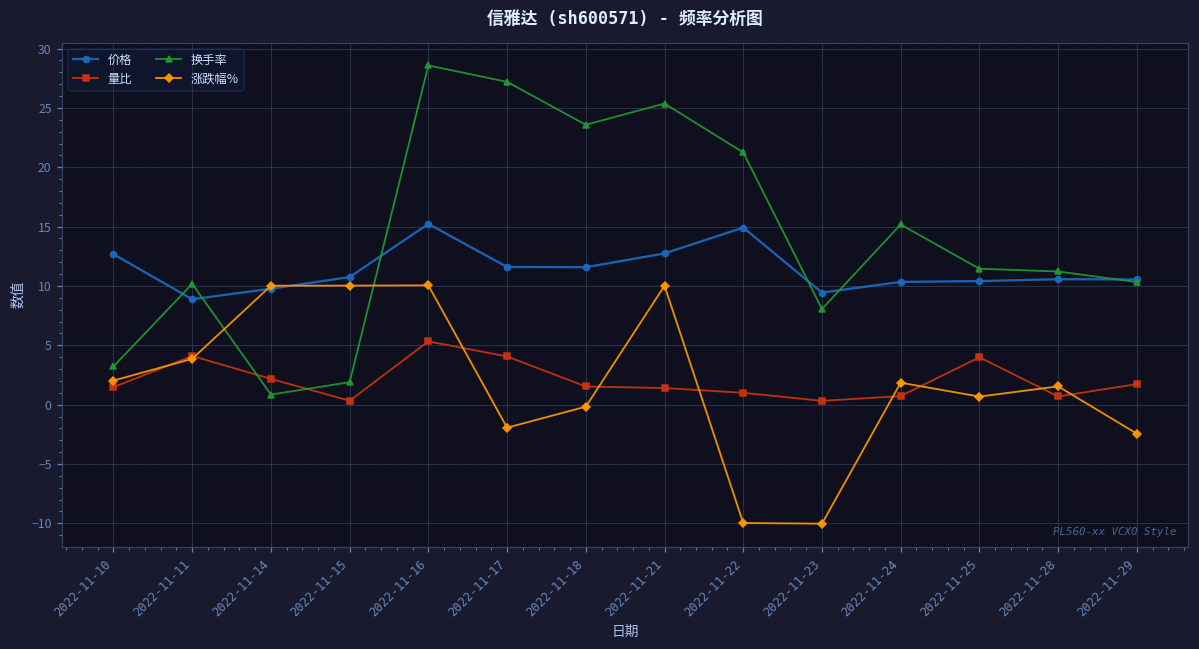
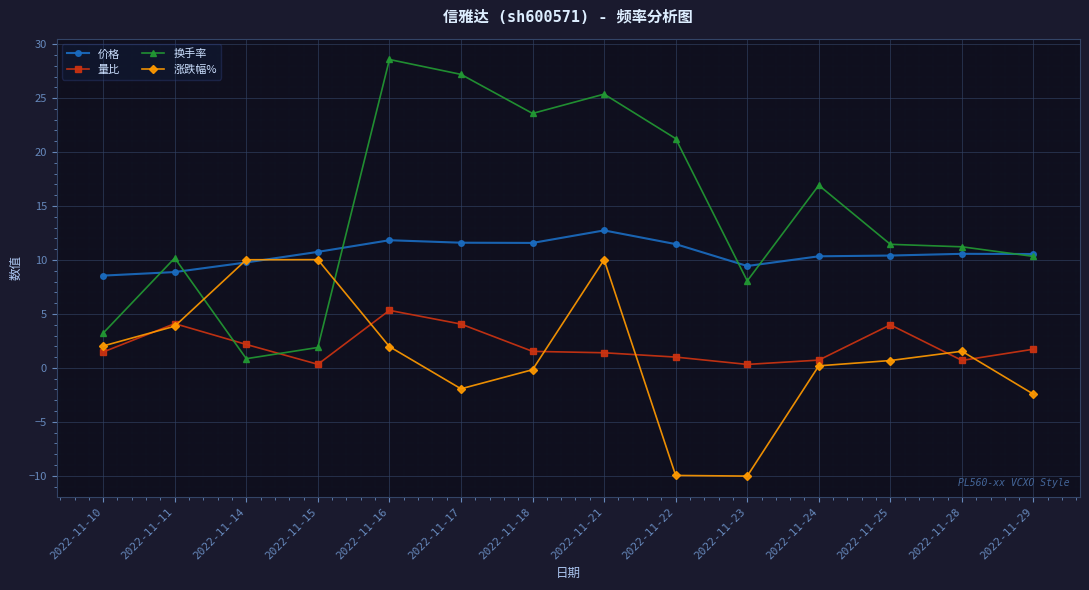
  {
    "价格": {
-     "2022-11-10": 12.7,
+     "2022-11-10": 8.6,
      "2022-11-11": 8.9,
      "2022-11-14": 9.8,
      "2022-11-15": 10.8,
-     "2022-11-16": 15.2,
+     "2022-11-16": 11.8,
      "2022-11-17": 11.6,
      "2022-11-18": 11.6,
      "2022-11-21": 12.7,
-     "2022-11-22": 14.9,
+     "2022-11-22": 11.5,
      "2022-11-23": 9.4,
      "2022-11-24": 10.3,
      "2022-11-25": 10.4,
      "2022-11-28": 10.6
    },
    "量比": {
      "2022-11-10": 1.5,
      "2022-11-11": 4.1,
      "2022-11-14": 2.2,
      "2022-11-15": 0.3,
      "2022-11-16": 5.3,
      "2022-11-17": 4.1,
      "2022-11-18": 1.5,
      "2022-11-21": 1.4,
      "2022-11-22": 1.0,
      "2022-11-23": 0.3,
      "2022-11-24": 0.7,
      "2022-11-25": 4.0,
      "2022-11-28": 0.7,
      "2022-11-29": 1.7
    },
    "换手率": {
      "2022-11-10": 3.2,
      "2022-11-11": 10.2,
      "2022-11-14": 0.9,
      "2022-11-15": 1.9,
      "2022-11-16": 28.6,
      "2022-11-17": 27.2,
      "2022-11-18": 23.6,
      "2022-11-21": 25.4,
      "2022-11-22": 21.3,
      "2022-11-23": 8.1,
-     "2022-11-24": 15.2,
+     "2022-11-24": 16.9,
      "2022-11-25": 11.5,
      "2022-11-28": 11.2
    },
    "涨跌幅%": {
      "2022-11-10": 2.0,
      "2022-11-11": 3.9,
      "2022-11-14": 10.0,
      "2022-11-15": 10.0,
-     "2022-11-16": 10.1,
+     "2022-11-16": 2.0,
      "2022-11-17": -1.9,
      "2022-11-18": -0.2,
      "2022-11-21": 10.0,
      "2022-11-22": -10.0,
      "2022-11-23": -10.0,
-     "2022-11-24": 1.9,
+     "2022-11-24": 0.2,
      "2022-11-25": 0.7,
      "2022-11-28": 1.5,
      "2022-11-29": -2.4
    }
  }
